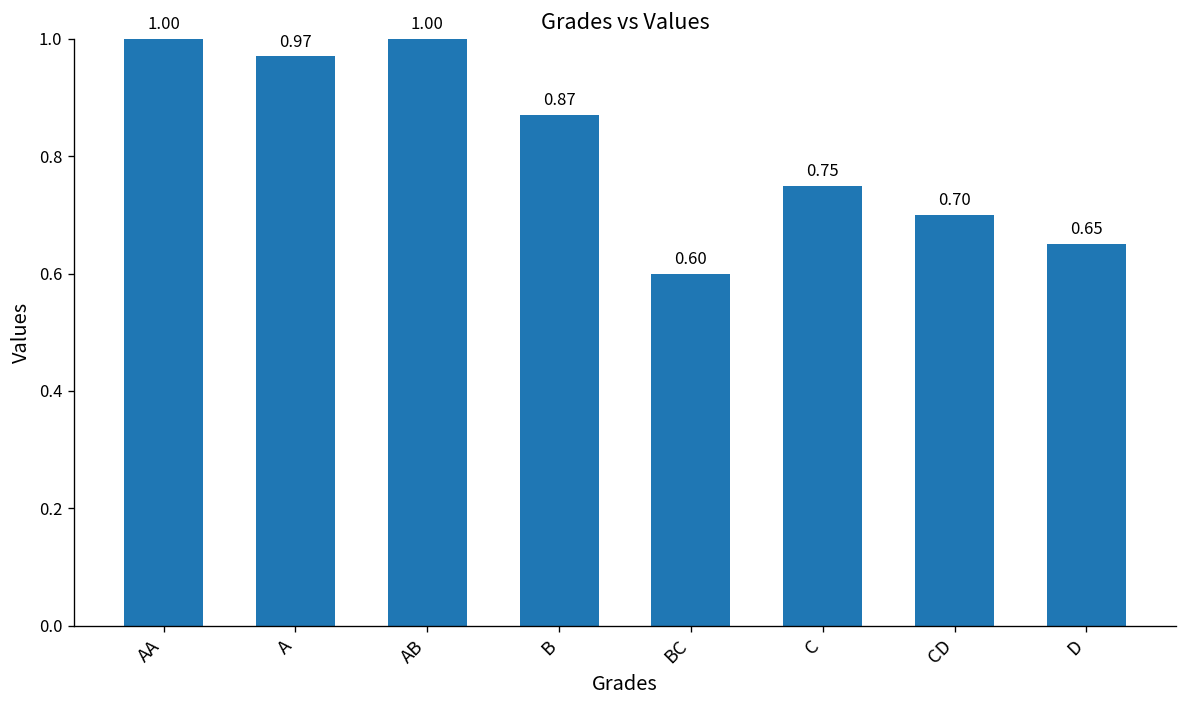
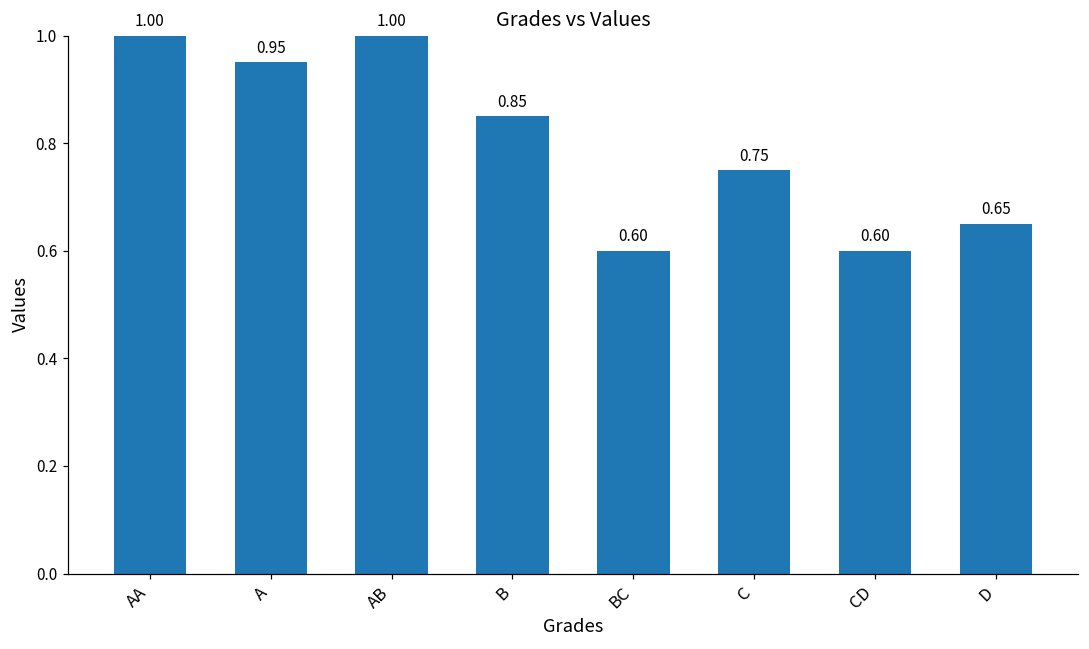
  {
    "AA": 1.00,
-   "A": 0.97,
+   "A": 0.95,
    "AB": 1.00,
-   "B": 0.87,
+   "B": 0.85,
    "BC": 0.60,
    "C": 0.75,
-   "CD": 0.70,
+   "CD": 0.60,
    "D": 0.65
  }
